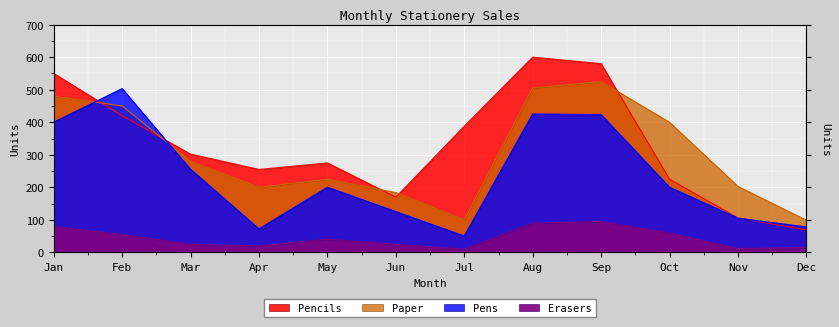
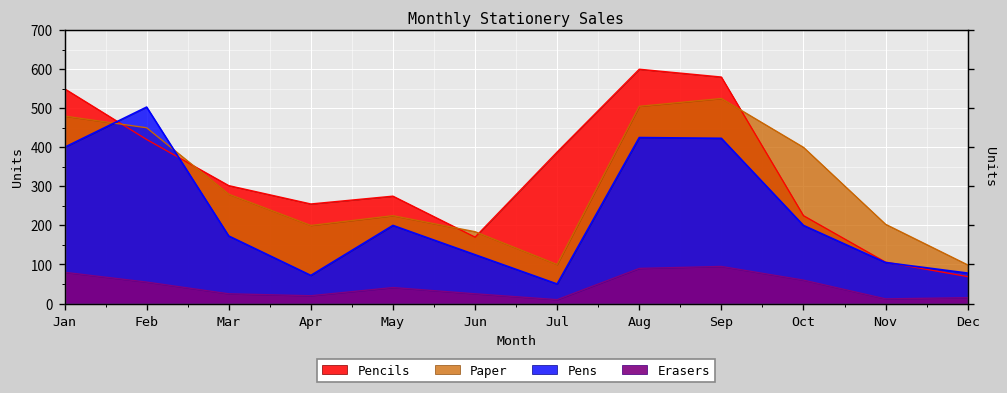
  {
    "Pencils": {
      "Jan": 550,
      "Feb": 420,
      "Mar": 300,
      "Apr": 260,
      "May": 280,
      "Jun": 170,
      "Jul": 390,
      "Aug": 600,
      "Sep": 580,
      "Oct": 230,
      "Dec": 70
    },
    "Paper": {
      "Jan": 480,
      "Feb": 450,
      "Mar": 280,
      "Apr": 200,
      "May": 230,
      "Jun": 180,
      "Jul": 100,
      "Aug": 510,
      "Sep": 530,
      "Oct": 400,
      "Nov": 200,
      "Dec": 100
    },
    "Pens": {
      "Jan": 400,
      "Feb": 500,
-     "Mar": 260,
+     "Mar": 170,
      "Apr": 70,
      "May": 200,
      "Jun": 130,
      "Jul": 50,
      "Aug": 430,
      "Sep": 420,
      "Oct": 200,
      "Dec": 80
    },
    "Erasers": {
      "Jan": 80,
      "Feb": 60,
      "Mar": 30,
      "Apr": 20,
      "May": 40,
      "Jun": 30,
      "Jul": 10,
      "Aug": 90,
      "Sep": 100,
      "Oct": 60,
      "Nov": 10,
      "Dec": 20
    }
  }
